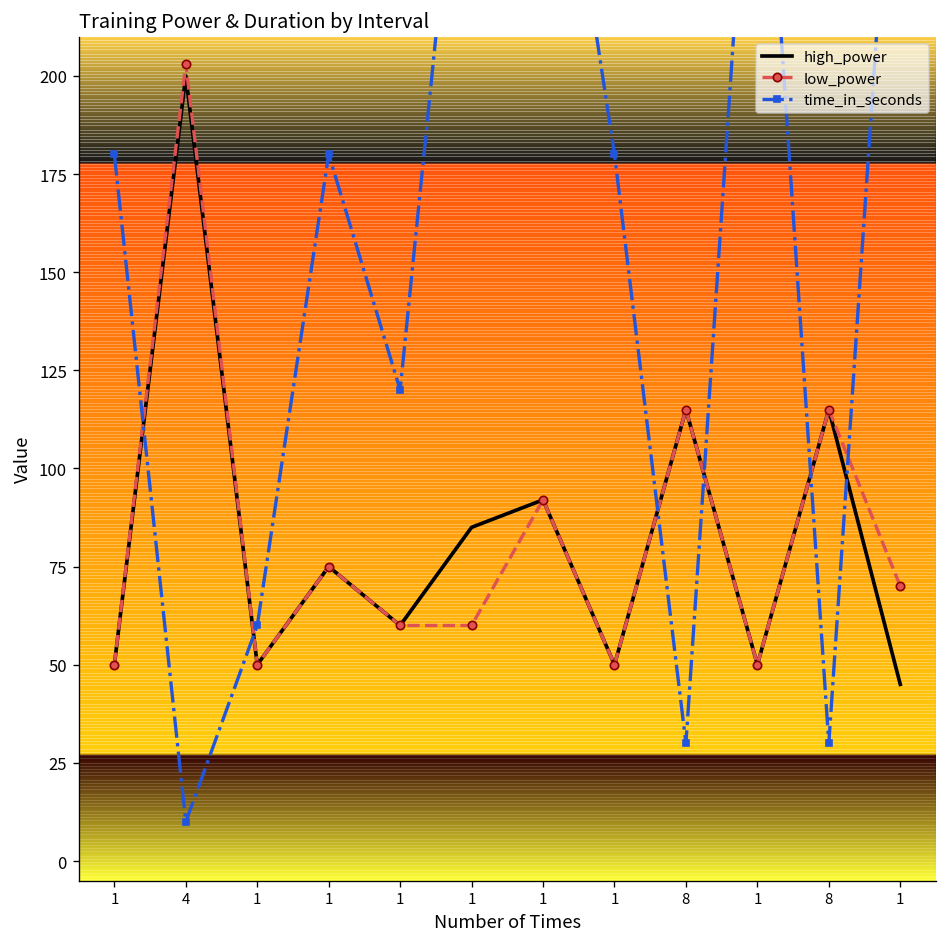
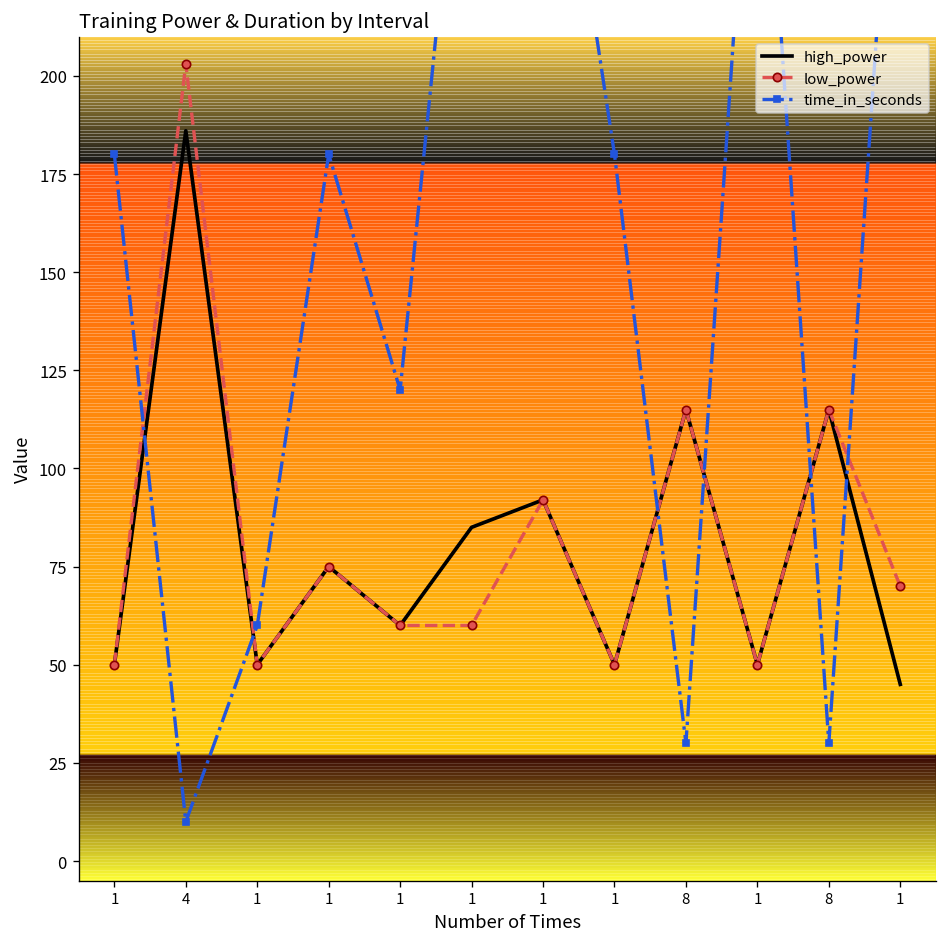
  {
    "high_power": {
-     "4": 200
+     "4": 186
    },
    "low_power": {
      "4": 203
    },
    "time_in_seconds": {
      "4": 10
    }
  }
